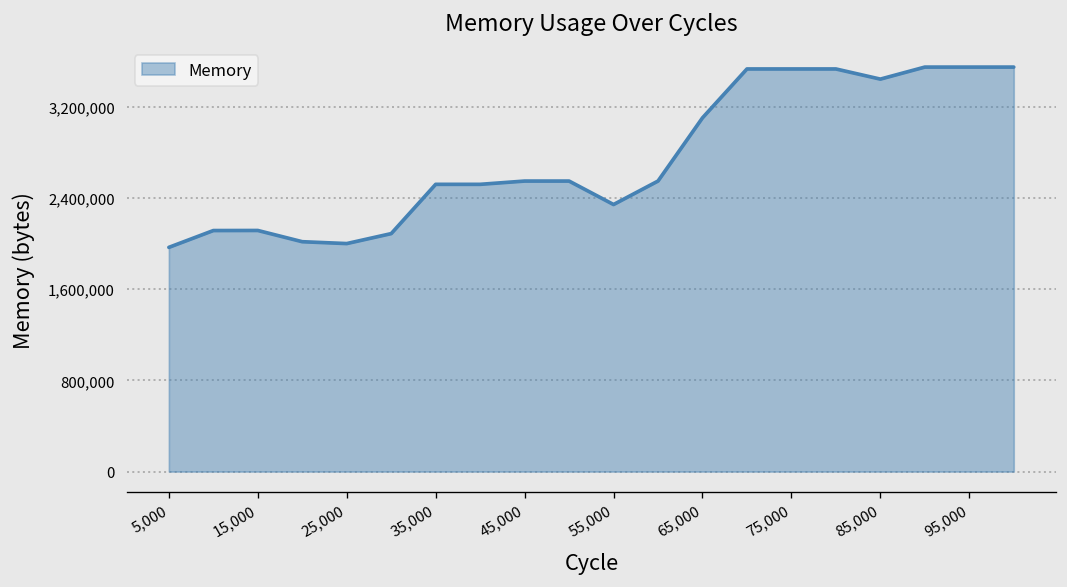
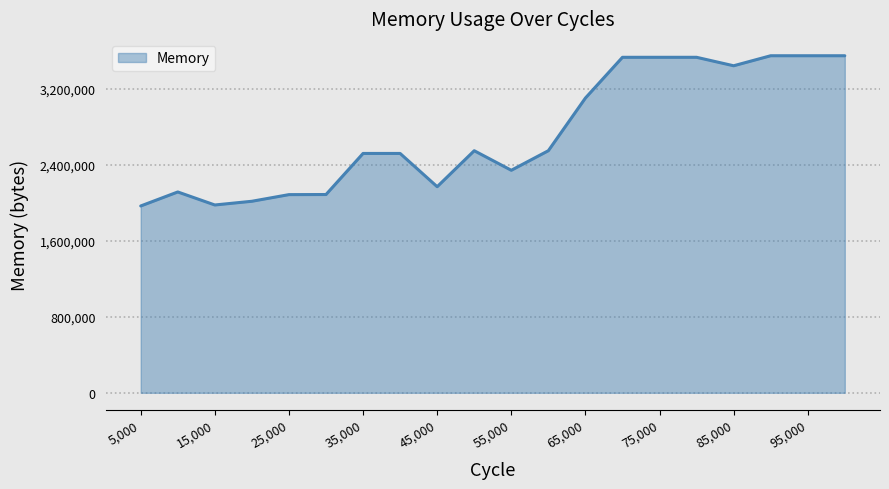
  {
    "5,000": "2,000,000",
-   "15,000": "2,100,000",
-   "25,000": "2,000,000",
+   "15,000": "2,000,000",
+   "25,000": "2,100,000",
    "35,000": "2,500,000",
-   "45,000": "2,500,000",
+   "45,000": "2,200,000",
    "55,000": "2,300,000",
    "65,000": "3,100,000",
    "75,000": "3,500,000",
    "85,000": "3,400,000",
    "95,000": "3,500,000"
  }
